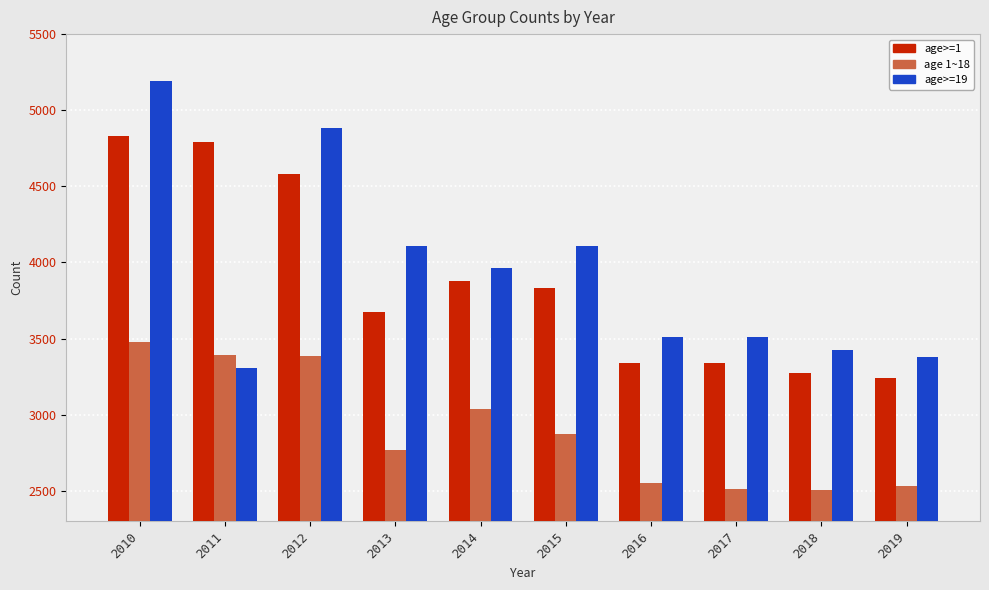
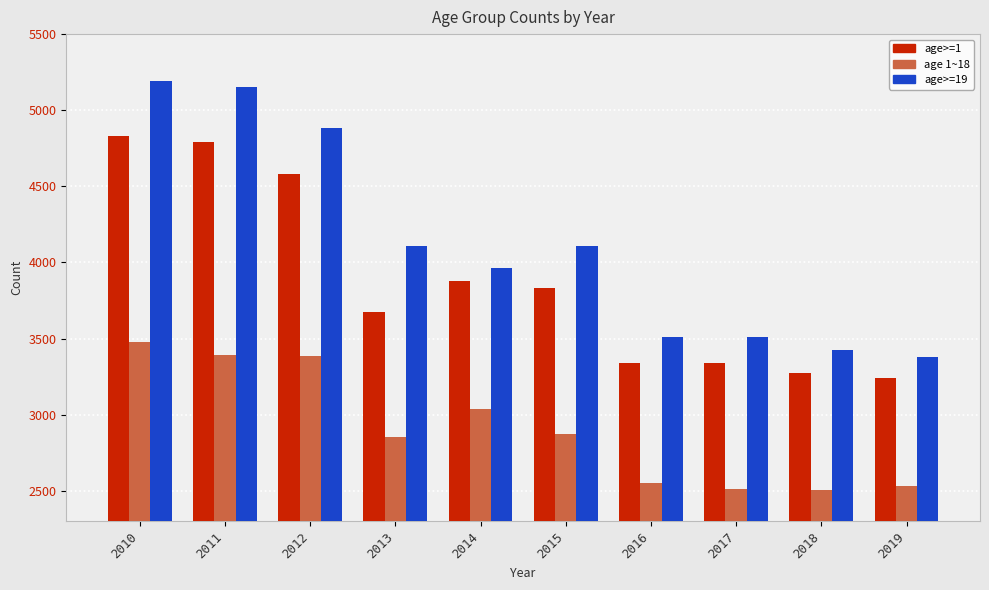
  {
    "age>=1": {
      "2010": 4830,
      "2011": 4790,
      "2012": 4580,
      "2013": 3670,
      "2014": 3880,
      "2015": 3840,
      "2016": 3340,
      "2017": 3340,
      "2018": 3270,
      "2019": 3240
    },
    "age 1~18": {
      "2010": 3480,
      "2011": 3390,
      "2012": 3390,
-     "2013": 2770,
+     "2013": 2850,
      "2014": 3040,
      "2015": 2870,
      "2016": 2550,
      "2017": 2510,
      "2018": 2510,
      "2019": 2540
    },
    "age>=19": {
      "2010": 5190,
-     "2011": 3300,
+     "2011": 5160,
      "2012": 4880,
      "2013": 4110,
      "2014": 3960,
      "2015": 4110,
      "2016": 3510,
      "2017": 3510,
      "2018": 3430,
      "2019": 3380
    }
  }
